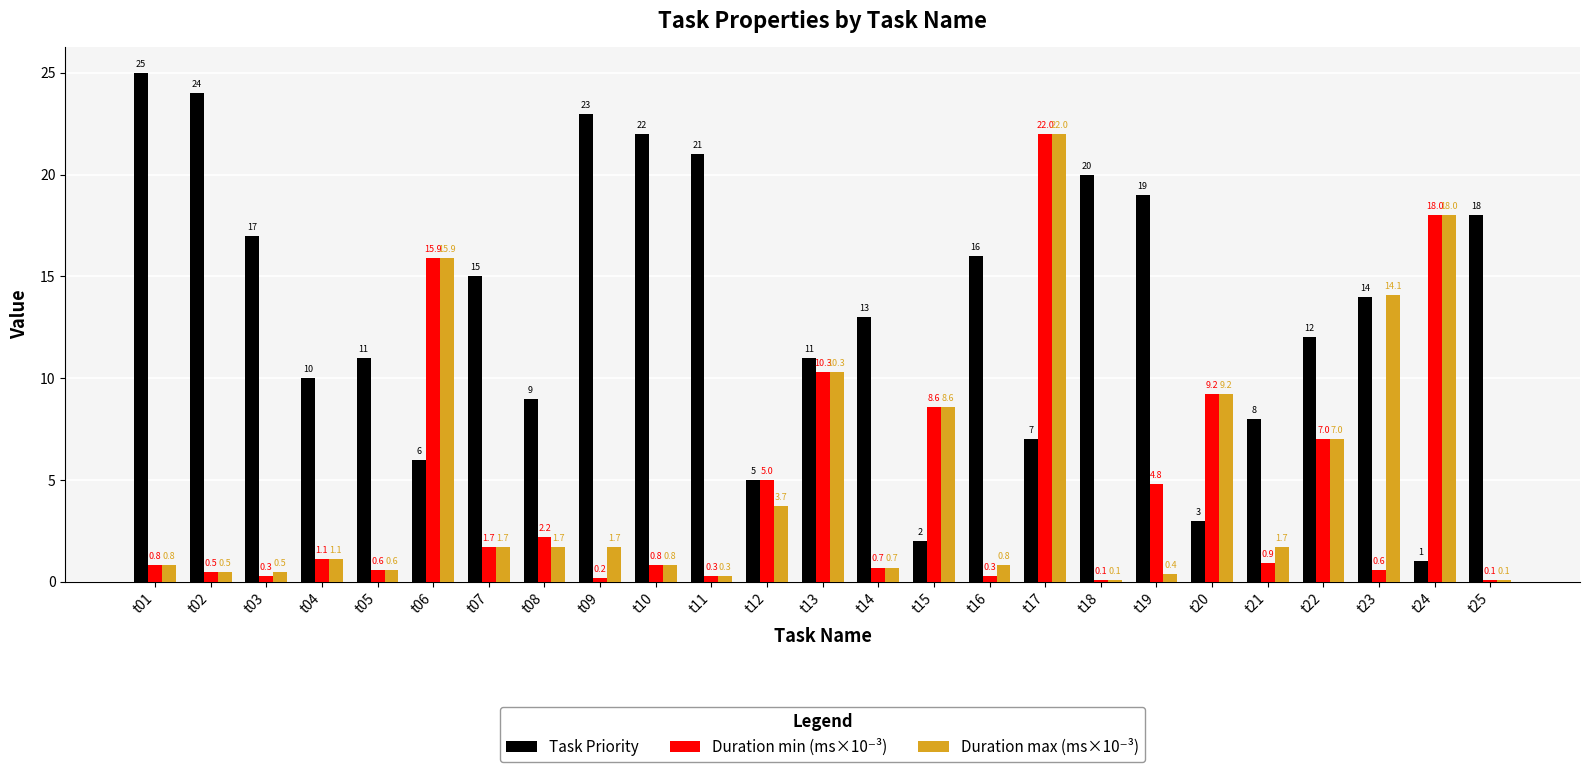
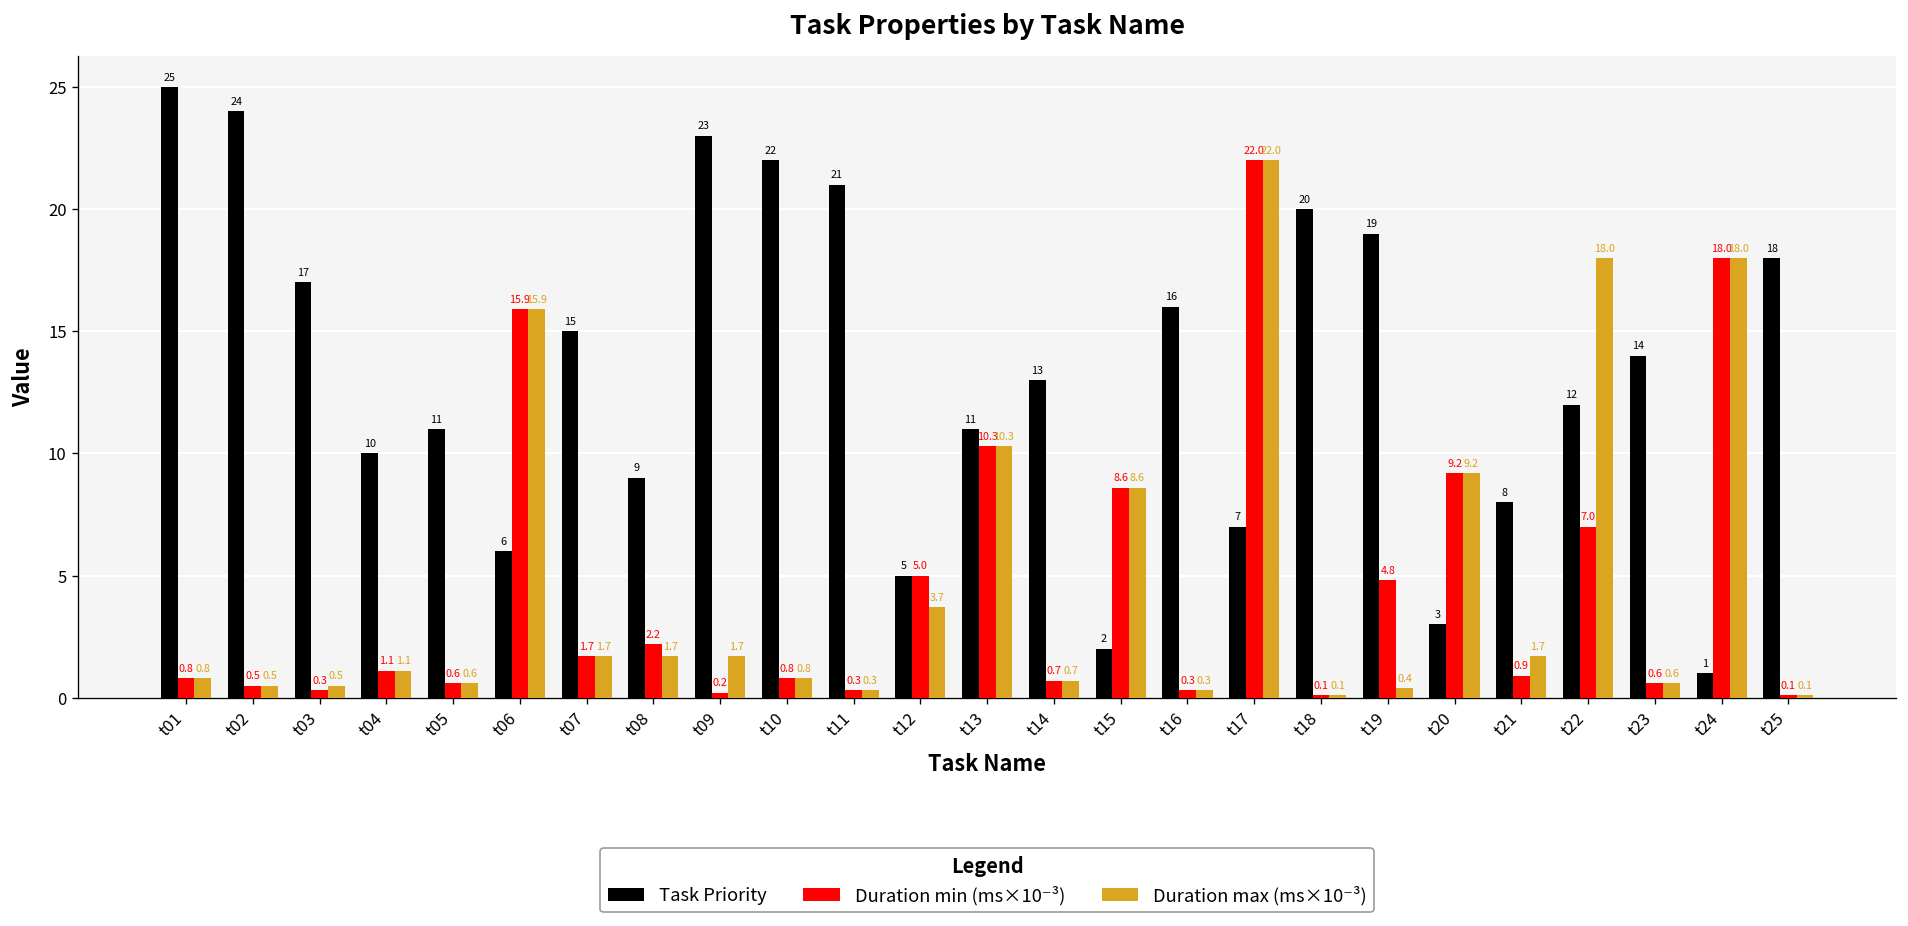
  {
    "Task Priority": {
      "t01": 25,
      "t02": 24,
      "t03": 17,
      "t04": 10,
      "t05": 11,
      "t06": 6,
      "t07": 15,
      "t08": 9,
      "t09": 23,
      "t10": 22,
      "t11": 21,
      "t12": 5,
      "t13": 11,
      "t14": 13,
      "t15": 2,
      "t16": 16,
      "t17": 7,
      "t18": 20,
      "t19": 19,
      "t20": 3,
      "t21": 8,
      "t22": 12,
      "t23": 14,
      "t24": 1,
      "t25": 18
    },
    "Duration min (ms×10⁻³)": {
      "t01": 0.8,
      "t02": 0.5,
      "t03": 0.3,
      "t04": 1.1,
      "t05": 0.6,
      "t07": 1.7,
      "t08": 2.2,
      "t09": 0.2,
      "t10": 0.8,
      "t11": 0.3,
      "t12": 5.0,
      "t14": 0.7,
      "t15": 8.6,
      "t16": 0.3,
      "t18": 0.1,
      "t19": 4.8,
      "t20": 9.2,
      "t21": 0.9,
      "t22": 7.0,
      "t23": 0.6,
      "t25": 0.1
    },
    "Duration max (ms×10⁻³)": {
      "t01": 0.8,
      "t02": 0.5,
      "t03": 0.5,
      "t04": 1.1,
      "t05": 0.6,
      "t07": 1.7,
      "t08": 1.7,
      "t09": 1.7,
      "t10": 0.8,
      "t11": 0.3,
      "t12": 3.7,
      "t14": 0.7,
      "t15": 8.6,
-     "t16": 0.8,
+     "t16": 0.3,
      "t18": 0.1,
      "t19": 0.4,
      "t20": 9.2,
      "t21": 1.7,
-     "t22": 7.0,
-     "t23": 14.1,
+     "t22": 18.0,
+     "t23": 0.6,
      "t25": 0.1
    }
  }
